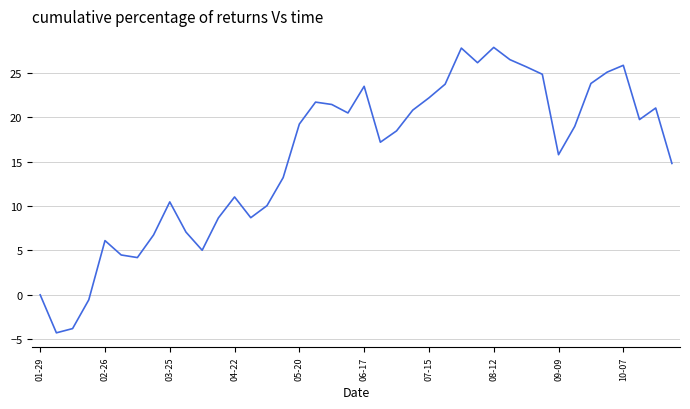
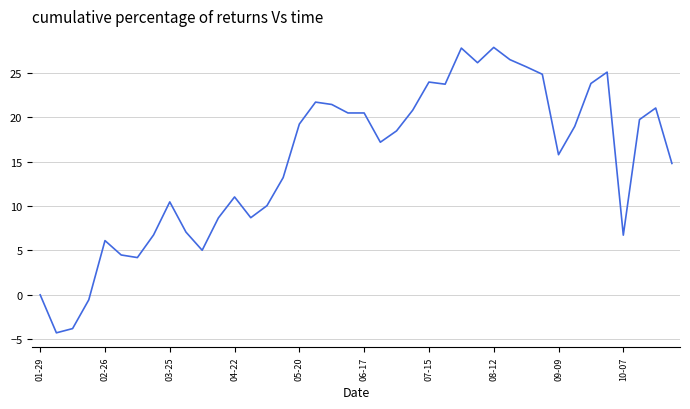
  {
    "01-29": 0,
    "02-26": 6,
    "03-25": 10,
    "04-22": 11,
    "05-20": 19,
-   "06-17": 23,
-   "07-15": 22,
+   "06-17": 20,
+   "07-15": 24,
    "08-12": 28,
    "09-09": 16,
-   "10-07": 26
+   "10-07": 7
  }
